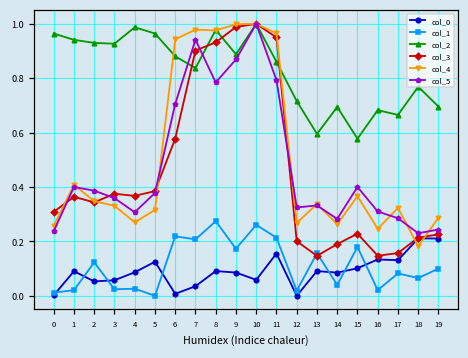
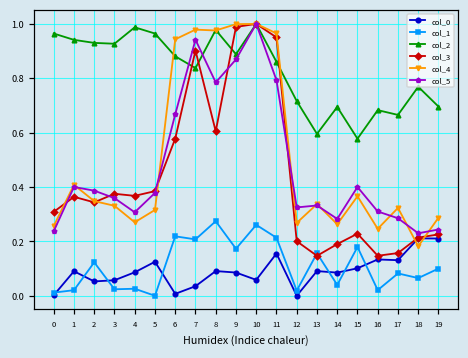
  {
    "col_0": {
      "1": 0.09,
      "2": 0.05,
      "3": 0.06,
      "4": 0.09,
      "5": 0.13,
      "6": 0.01,
      "7": 0.04,
      "8": 0.09,
      "9": 0.09,
      "10": 0.06,
      "11": 0.16,
      "12": 0.00,
      "13": 0.09,
      "14": 0.09,
      "15": 0.10,
      "16": 0.13,
      "17": 0.13,
      "19": 0.21
    },
    "col_1": {
      "1": 0.02,
      "2": 0.12,
      "3": 0.02,
      "4": 0.03,
      "5": 0.00,
      "6": 0.22,
      "7": 0.21,
      "8": 0.27,
      "9": 0.17,
      "10": 0.26,
      "11": 0.21,
      "12": 0.02,
      "14": 0.04,
      "15": 0.18,
      "16": 0.02,
      "17": 0.08,
      "18": 0.07,
      "19": 0.10
    },
    "col_2": {
      "0": 0.96,
      "1": 0.94,
      "2": 0.93,
      "3": 0.93,
      "4": 0.99,
      "5": 0.96,
      "6": 0.88,
      "7": 0.84,
      "9": 0.89,
      "11": 0.86,
      "12": 0.72,
      "13": 0.60,
      "14": 0.69,
      "15": 0.58,
      "16": 0.68,
      "17": 0.67,
      "19": 0.70
    },
    "col_3": {
      "0": 0.31,
      "1": 0.36,
      "3": 0.38,
      "4": 0.37,
      "6": 0.58,
      "7": 0.90,
-     "8": 0.93,
+     "8": 0.60,
      "11": 0.95,
      "12": 0.20,
      "14": 0.19,
      "15": 0.23,
      "16": 0.15,
      "17": 0.16,
      "19": 0.23
    },
    "col_4": {
      "0": 0.26,
      "3": 0.33,
      "4": 0.27,
      "5": 0.32,
      "6": 0.94,
      "7": 0.98,
      "11": 0.97,
      "12": 0.27,
      "14": 0.26,
      "15": 0.37,
      "16": 0.25,
      "17": 0.32,
      "18": 0.18,
      "19": 0.29
    },
    "col_5": {
      "0": 0.24,
      "2": 0.39,
      "3": 0.36,
      "4": 0.31,
-     "6": 0.71,
+     "6": 0.67,
      "7": 0.94,
      "8": 0.78,
      "9": 0.87,
      "11": 0.79,
      "12": 0.32,
      "14": 0.28,
      "15": 0.40,
      "16": 0.31,
      "17": 0.29,
      "18": 0.23,
      "19": 0.24
    }
  }
